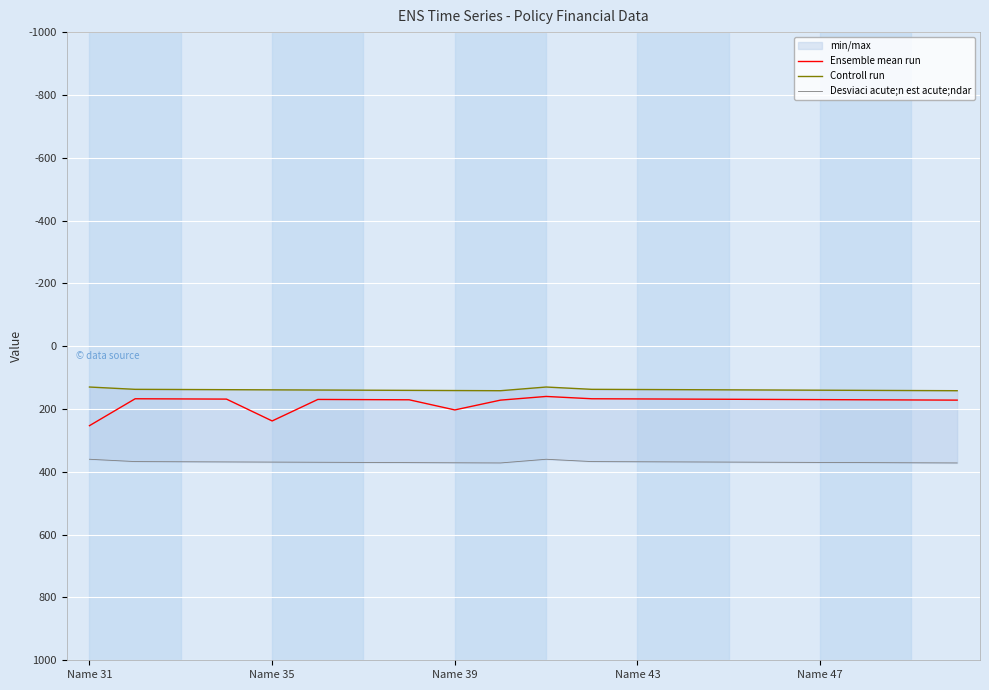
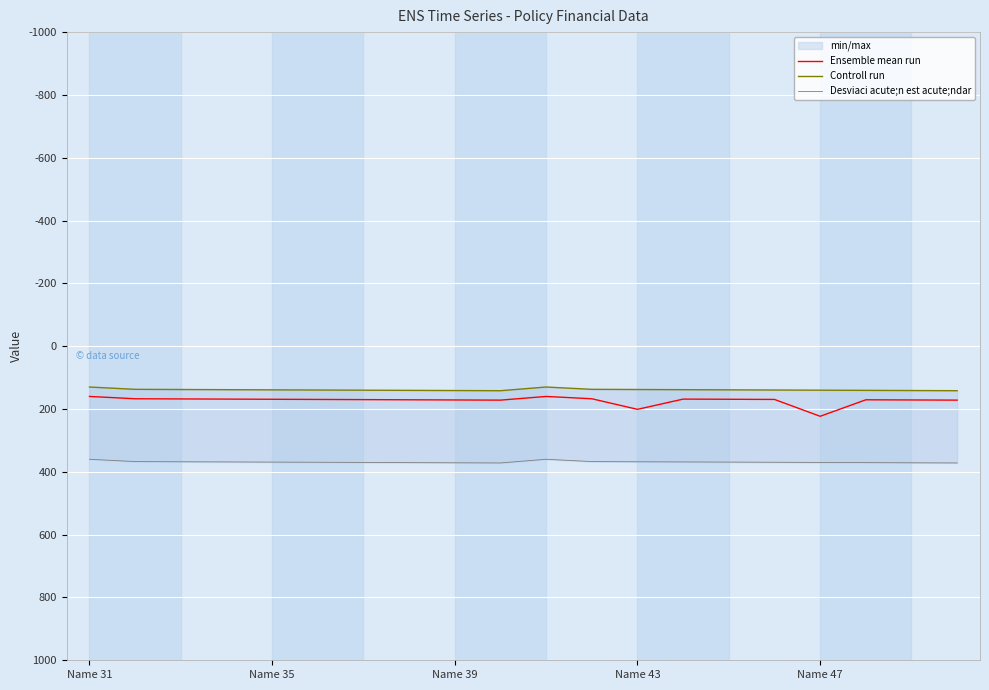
  {
    "Ensemble mean run": {
-     "Name 31": 250,
-     "Name 35": 240,
-     "Name 39": 200,
-     "Name 43": 170,
-     "Name 47": 170
+     "Name 31": 160,
+     "Name 35": 170,
+     "Name 39": 170,
+     "Name 43": 200,
+     "Name 47": 220
    },
    "Controll run": {
      "Name 31": 130,
      "Name 35": 140,
      "Name 39": 140,
      "Name 43": 140,
      "Name 47": 140
    },
    "min/max": {
      "Name 31": 360,
      "Name 35": 370,
      "Name 39": 370,
      "Name 43": 370,
      "Name 47": 370
    }
  }
